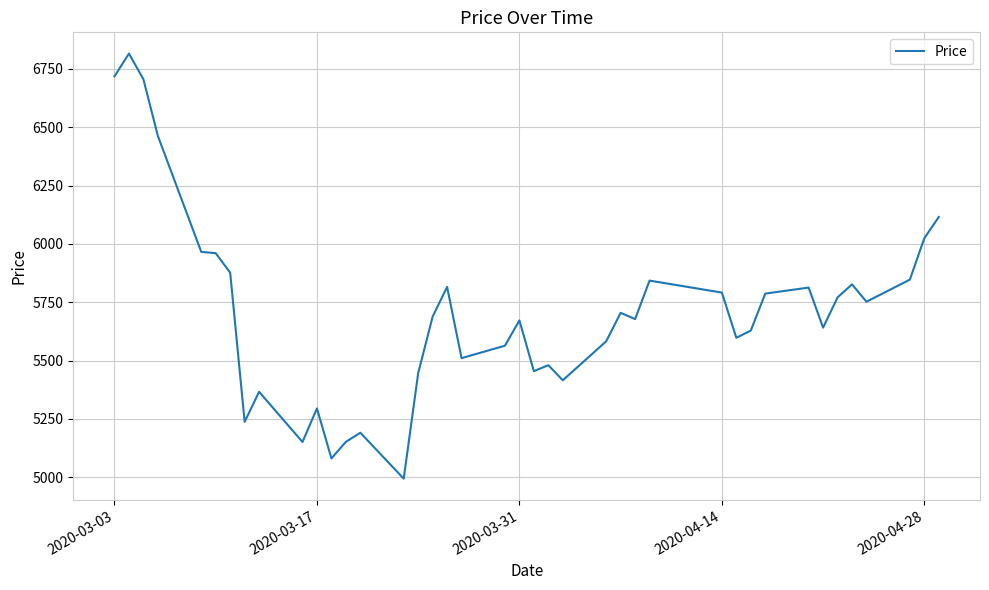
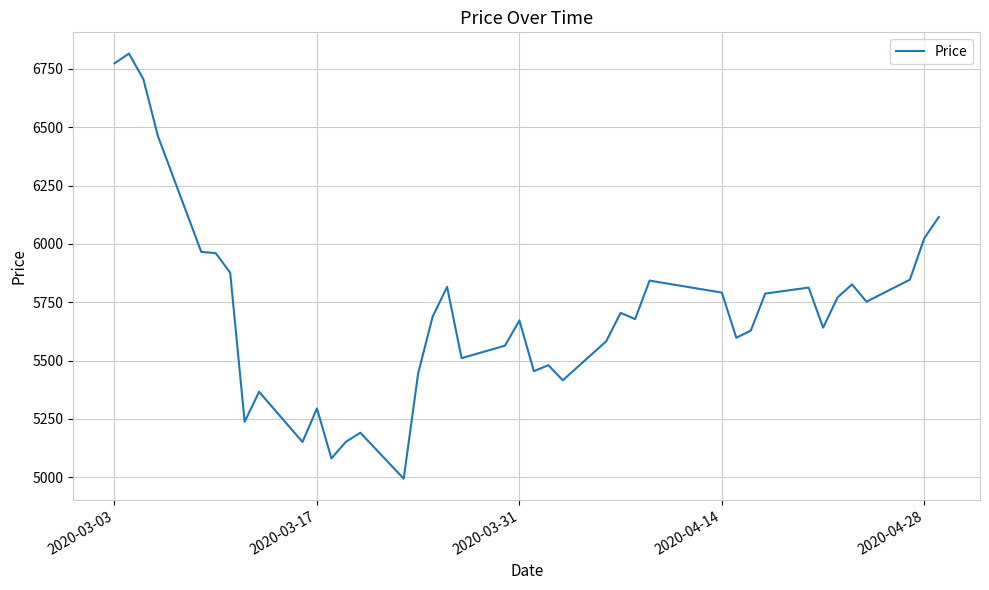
  {
-   "2020-03-03": 6720,
+   "2020-03-03": 6770,
    "2020-03-17": 5290,
    "2020-03-31": 5670,
    "2020-04-14": 5790,
    "2020-04-28": 6020
  }
